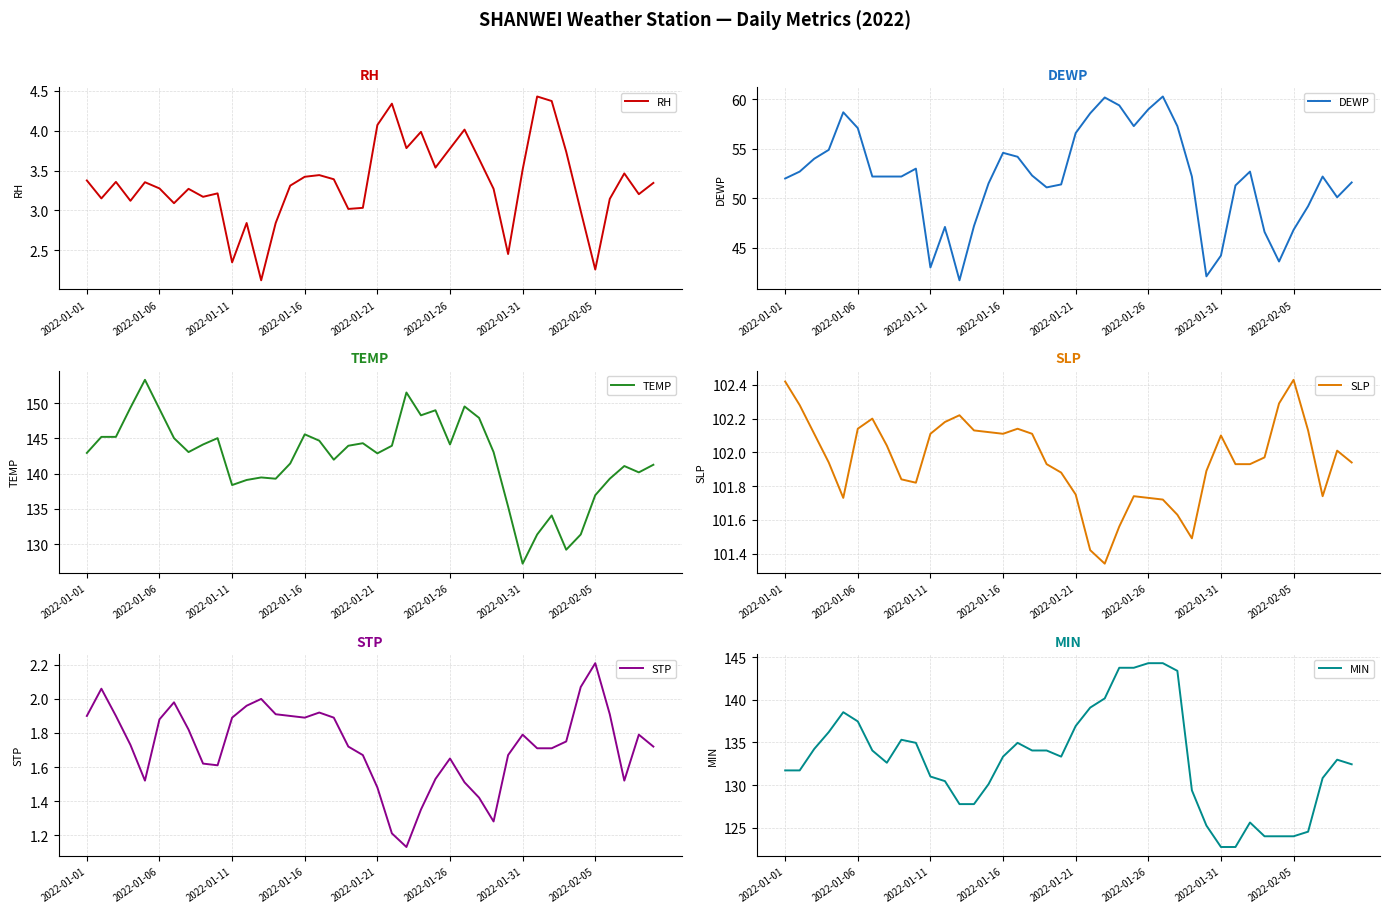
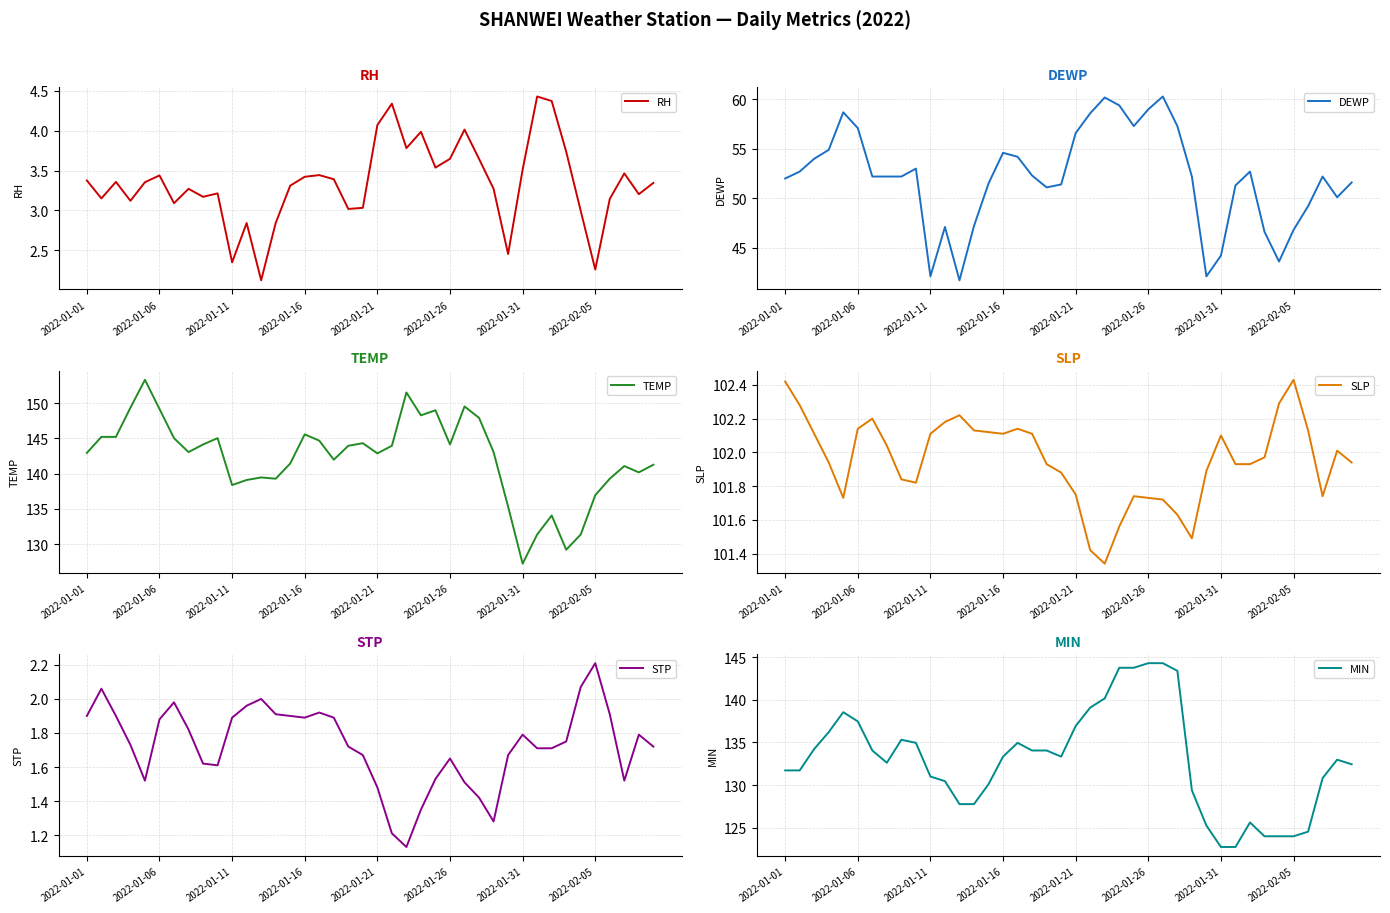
  {
    "RH": {
      "2022-01-01": 3.4,
-     "2022-01-06": 3.3,
+     "2022-01-06": 3.4,
      "2022-01-11": 2.4,
      "2022-01-16": 3.4,
      "2022-01-21": 4.1,
-     "2022-01-26": 3.8,
+     "2022-01-26": 3.6,
      "2022-01-31": 3.5,
      "2022-02-05": 2.3
    },
    "DEWP": {
      "2022-01-01": 52,
      "2022-01-06": 57,
-     "2022-01-11": 43,
+     "2022-01-11": 42,
      "2022-01-16": 55,
      "2022-01-21": 57,
      "2022-01-26": 59,
      "2022-01-31": 44,
      "2022-02-05": 47
    },
    "TEMP": {
      "2022-01-01": 143,
      "2022-01-06": 149,
      "2022-01-11": 138,
      "2022-01-16": 146,
      "2022-01-21": 143,
      "2022-01-26": 144,
      "2022-01-31": 127,
      "2022-02-05": 137
    },
    "SLP": {
      "2022-01-01": 102.42,
      "2022-01-06": 102.14,
      "2022-01-11": 102.11,
      "2022-01-16": 102.11,
      "2022-01-21": 101.75,
      "2022-01-26": 101.73,
      "2022-01-31": 102.10,
      "2022-02-05": 102.43
    },
    "STP": {
      "2022-01-01": 1.90,
      "2022-01-06": 1.88,
      "2022-01-11": 1.89,
      "2022-01-16": 1.89,
      "2022-01-21": 1.48,
      "2022-01-26": 1.65,
      "2022-01-31": 1.79,
      "2022-02-05": 2.21
    },
    "MIN": {
      "2022-01-01": 132,
      "2022-01-06": 137,
      "2022-01-11": 131,
      "2022-01-16": 133,
      "2022-01-21": 137,
      "2022-01-26": 144,
      "2022-01-31": 123,
      "2022-02-05": 124
    }
  }
